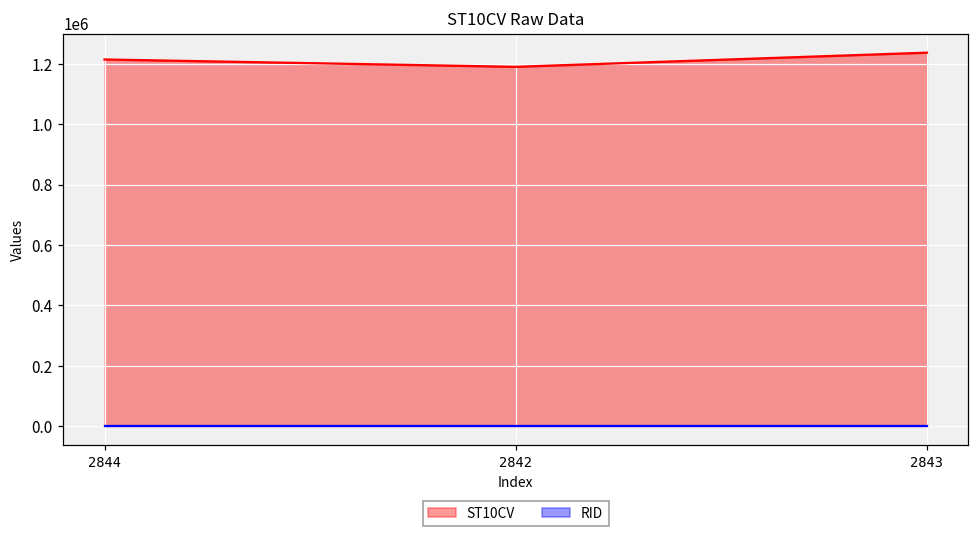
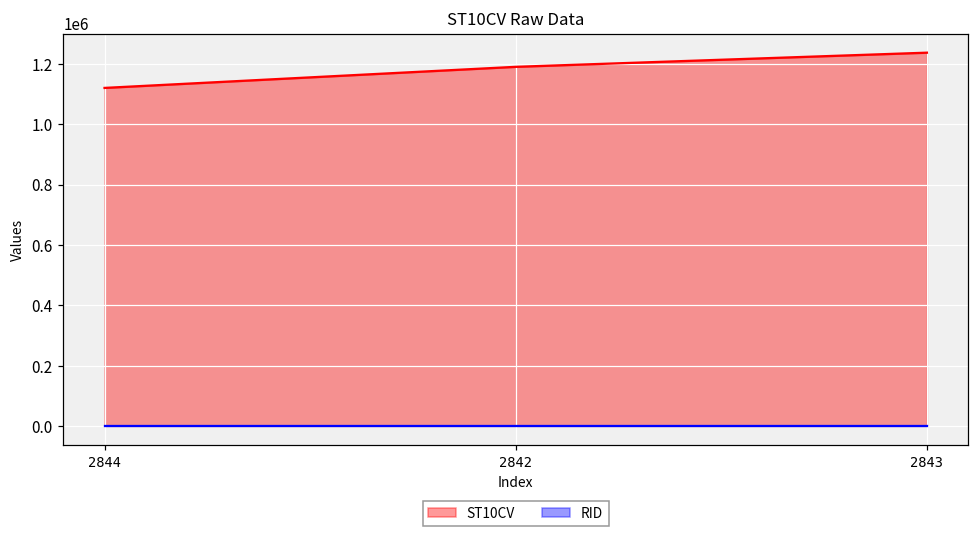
  {
    "ST10CV": {
-     "2844": 1210000,
+     "2844": 1120000,
      "2842": 1190000,
      "2843": 1240000
    },
    "RID": {
      "2844": 0,
      "2842": 0,
      "2843": 0
    }
  }
